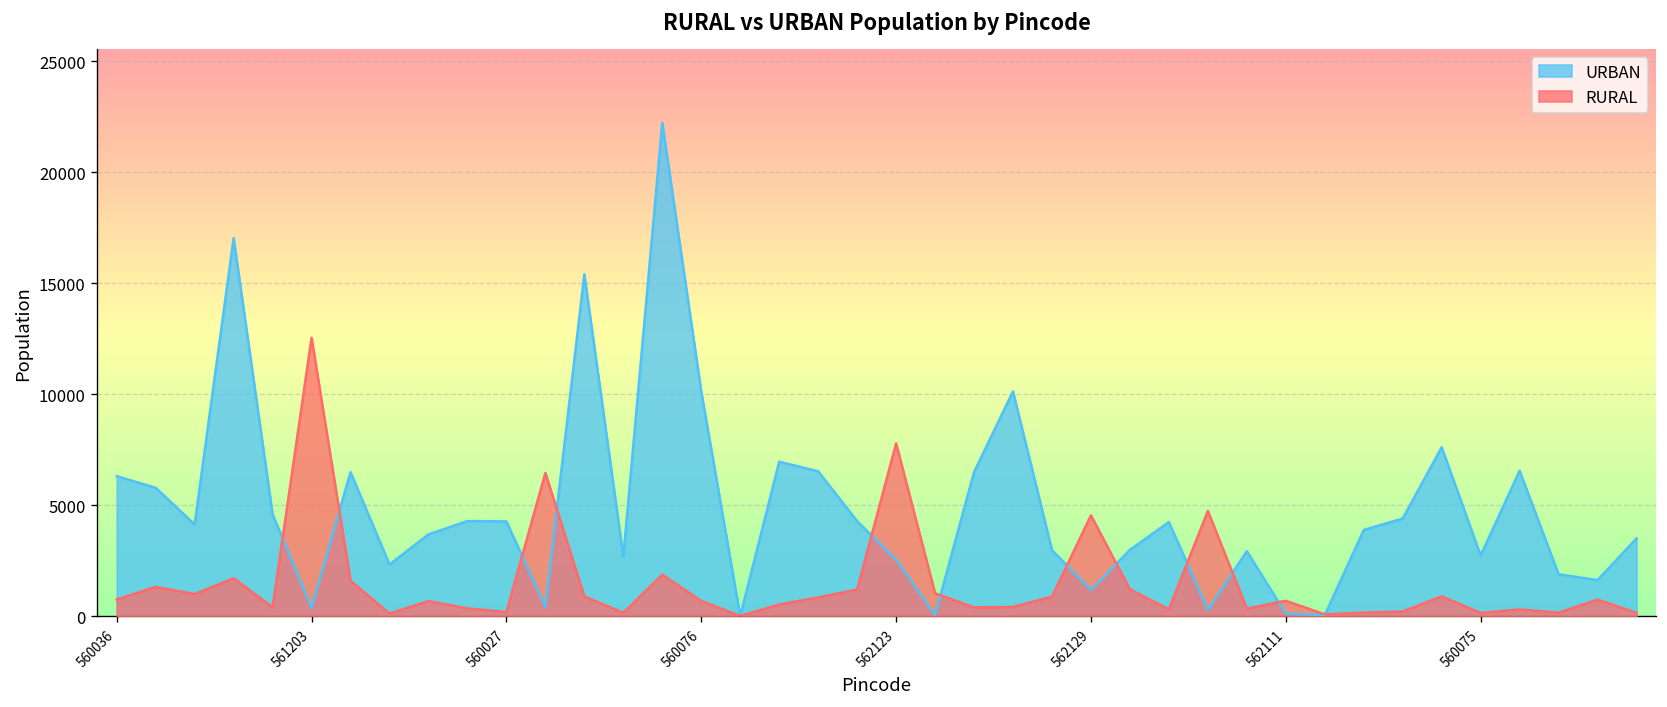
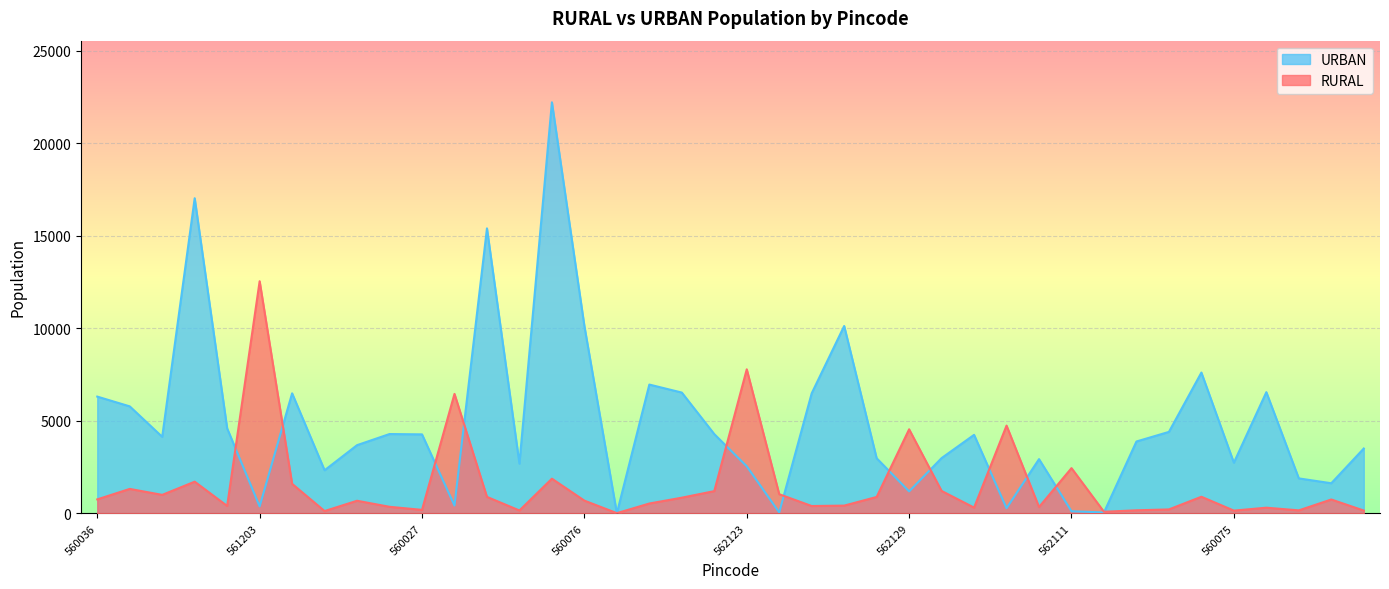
  {
    "URBAN": {
      "560036": 6300,
      "561203": 400,
      "560027": 4300,
      "560076": 10100,
      "562123": 2500,
      "562129": 1200,
      "562111": 100,
      "560075": 2700
    },
    "RURAL": {
      "560036": 800,
      "561203": 12500,
      "560027": 200,
      "560076": 700,
      "562123": 7800,
      "562129": 4500,
-     "562111": 700,
+     "562111": 2400,
      "560075": 100
    }
  }
